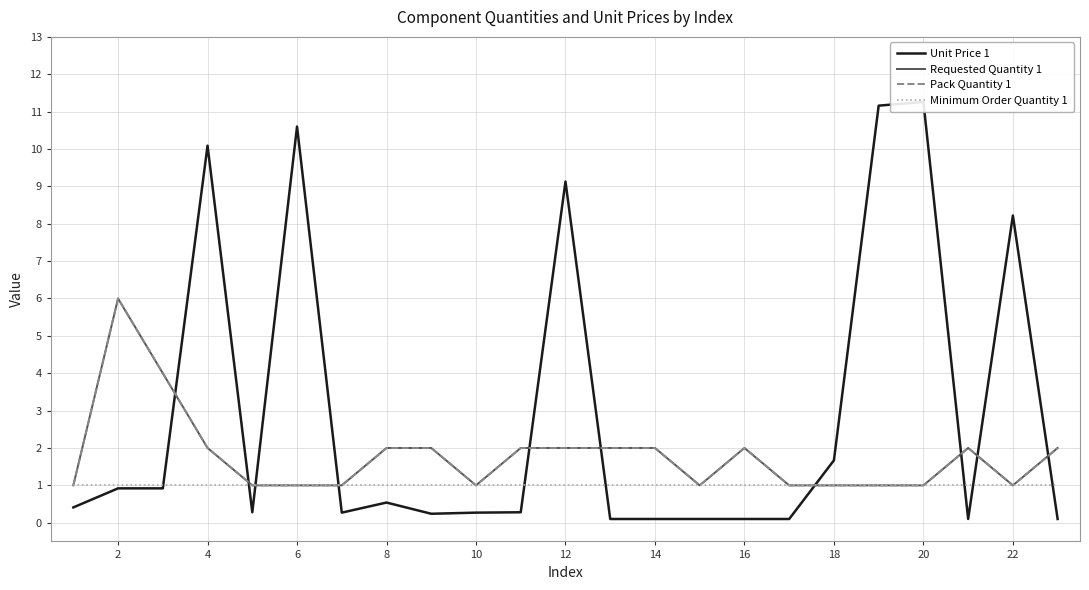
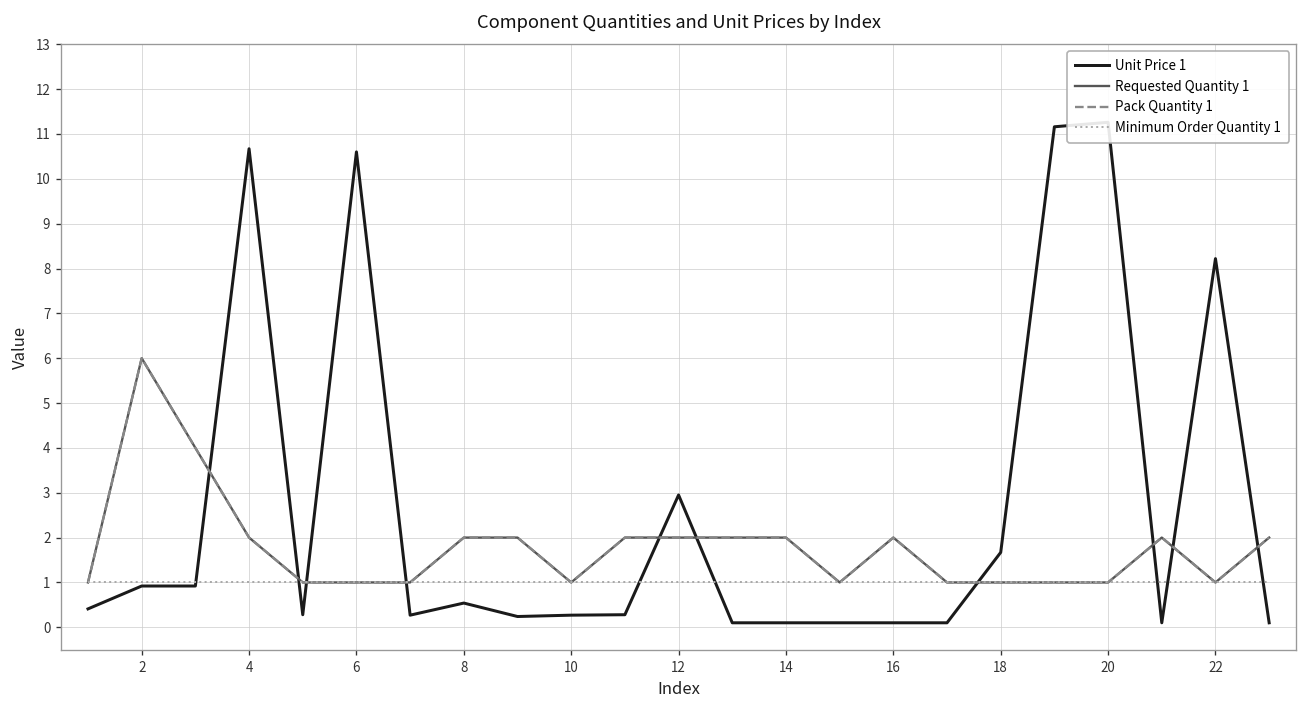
  {
    "Unit Price 1": {
      "2": 0.9,
-     "4": 10.1,
+     "4": 10.7,
      "6": 10.6,
      "8": 0.5,
      "10": 0.3,
-     "12": 9.1,
+     "12": 3.0,
      "14": 0.1,
      "16": 0.1,
      "18": 1.7,
      "22": 8.2
    }
  }
